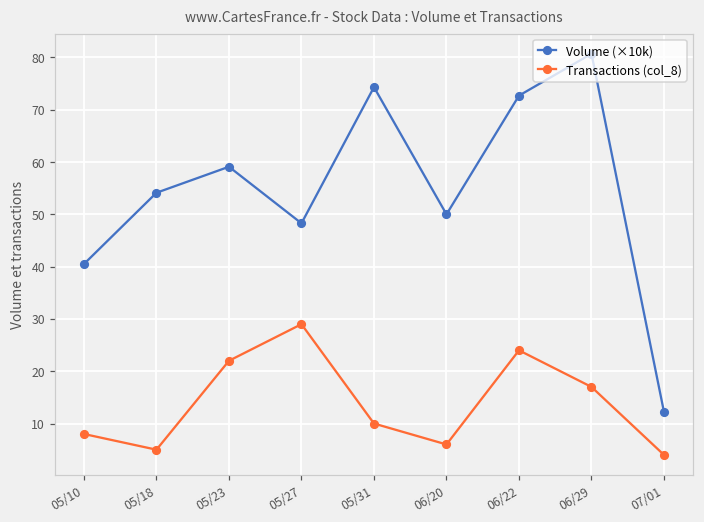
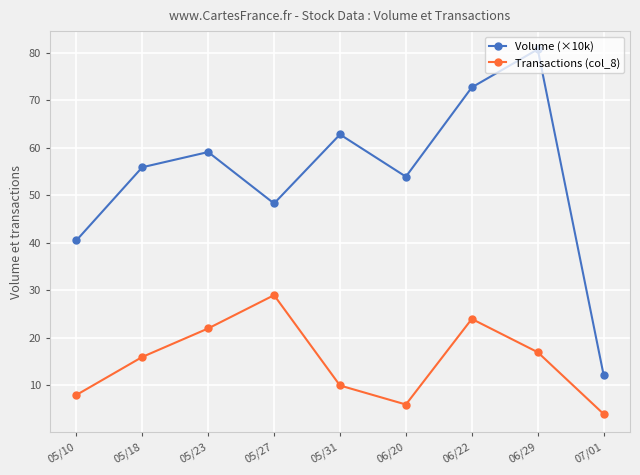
  {
    "Volume (×10k)": {
      "05/10": 41,
-     "05/18": 54,
+     "05/18": 56,
      "05/23": 59,
      "05/27": 48,
-     "05/31": 74,
-     "06/20": 50,
+     "05/31": 63,
+     "06/20": 54,
      "06/22": 73,
      "07/01": 12
    },
    "Transactions (col_8)": {
      "05/10": 8,
-     "05/18": 5,
+     "05/18": 16,
      "05/23": 22,
      "05/27": 29,
      "05/31": 10,
      "06/20": 6,
      "06/22": 24,
      "06/29": 17,
      "07/01": 4
    }
  }
